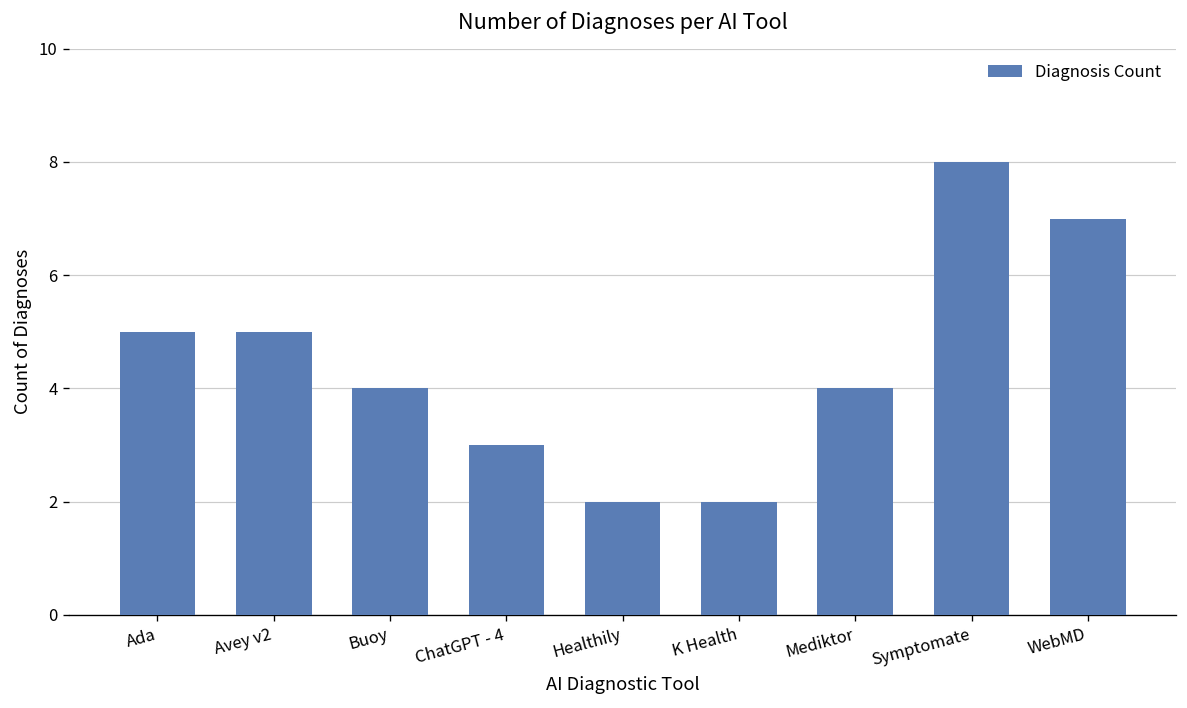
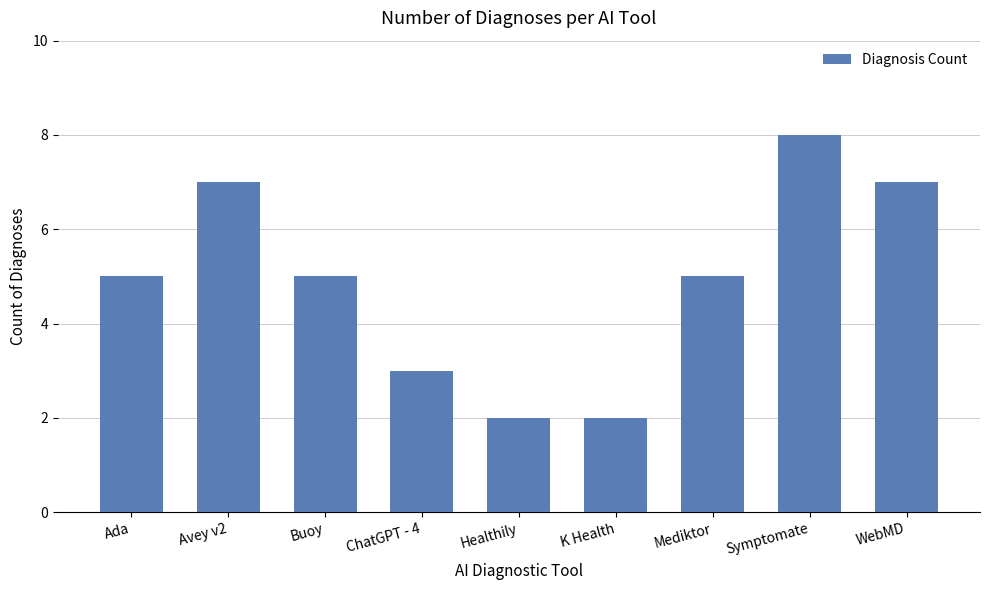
  {
    "Ada": 5,
-   "Avey v2": 5,
-   "Buoy": 4,
+   "Avey v2": 7,
+   "Buoy": 5,
    "ChatGPT - 4": 3,
    "Healthily": 2,
    "K Health": 2,
-   "Mediktor": 4,
+   "Mediktor": 5,
    "Symptomate": 8,
    "WebMD": 7
  }
